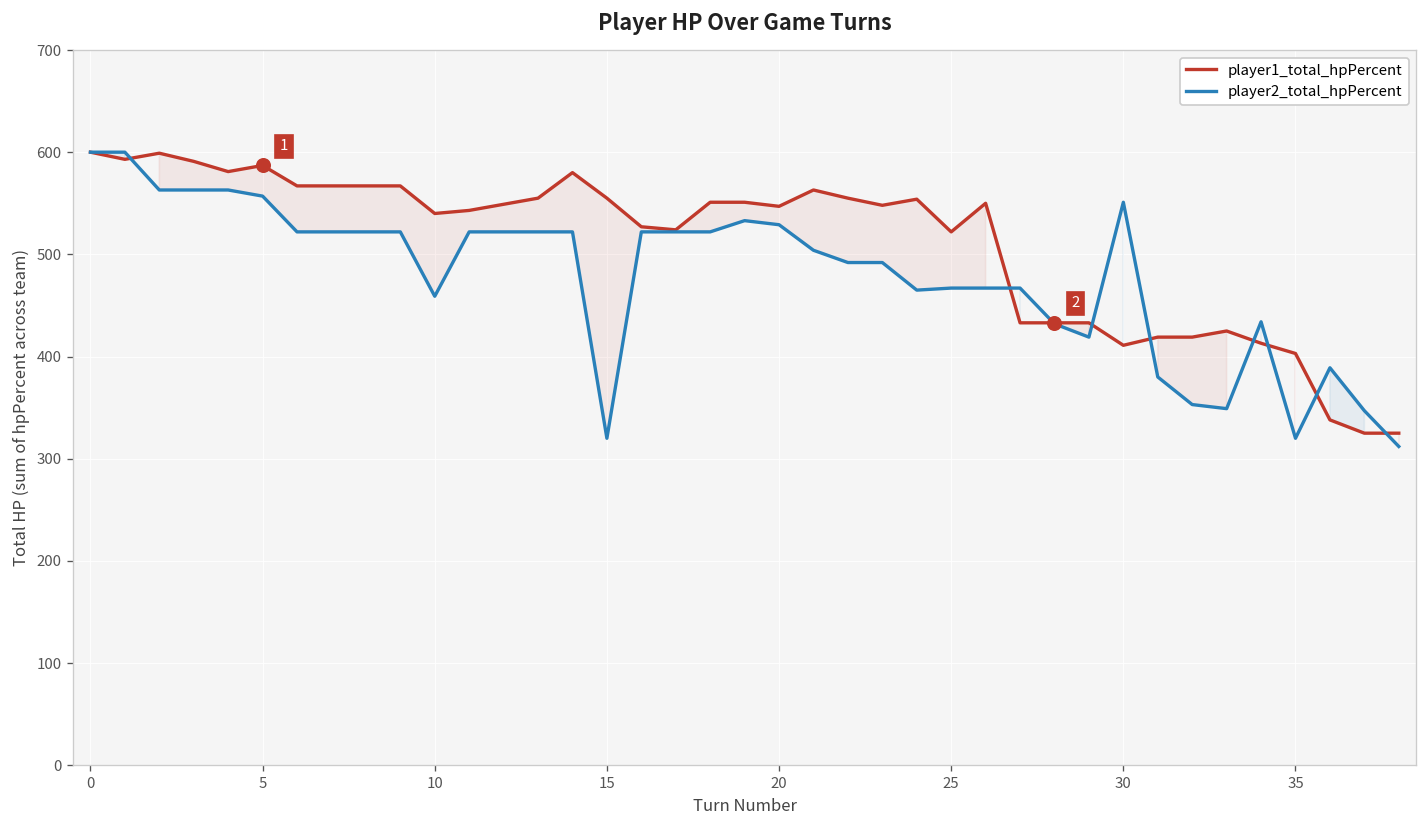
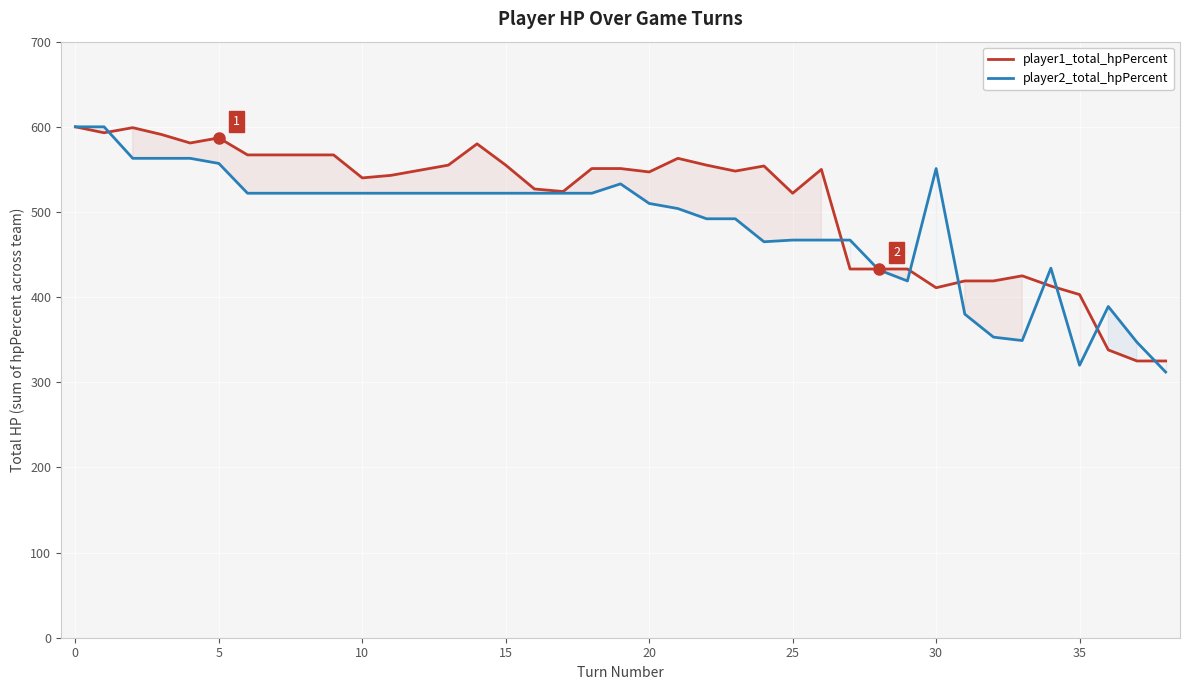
  {
    "player2_total_hpPercent": {
      "5": 560,
-     "10": 460,
-     "15": 320,
-     "20": 530,
+     "10": 520,
+     "15": 520,
+     "20": 510,
      "25": 470,
      "30": 550,
      "35": 320
    }
  }
